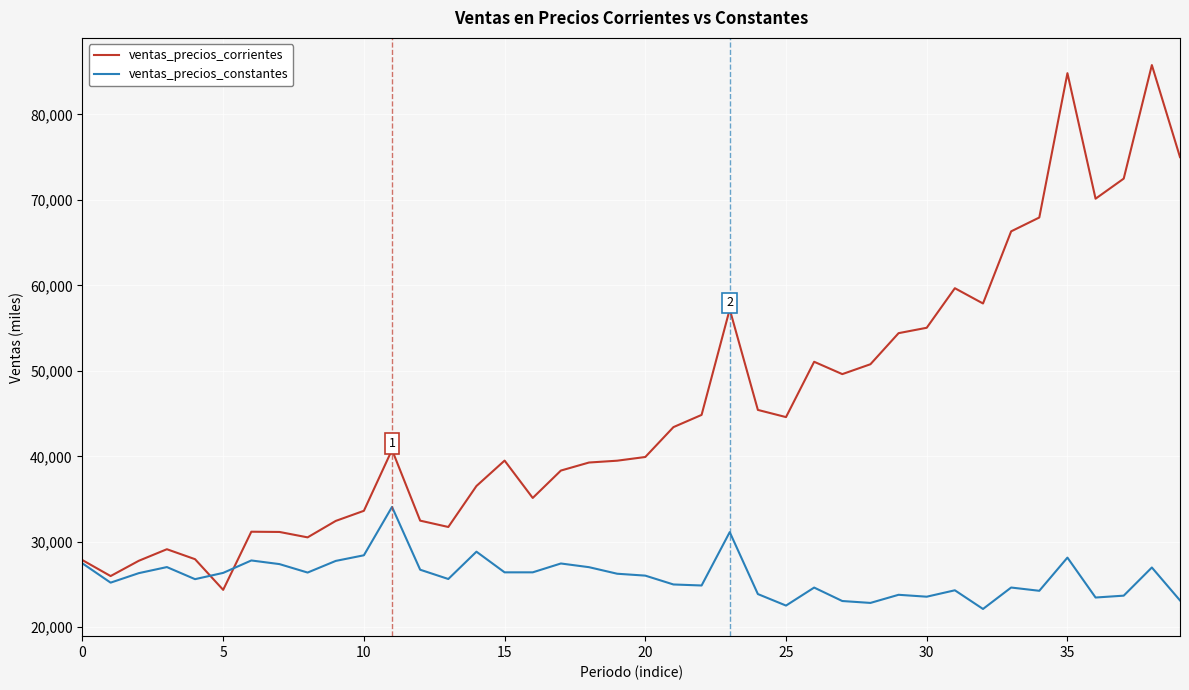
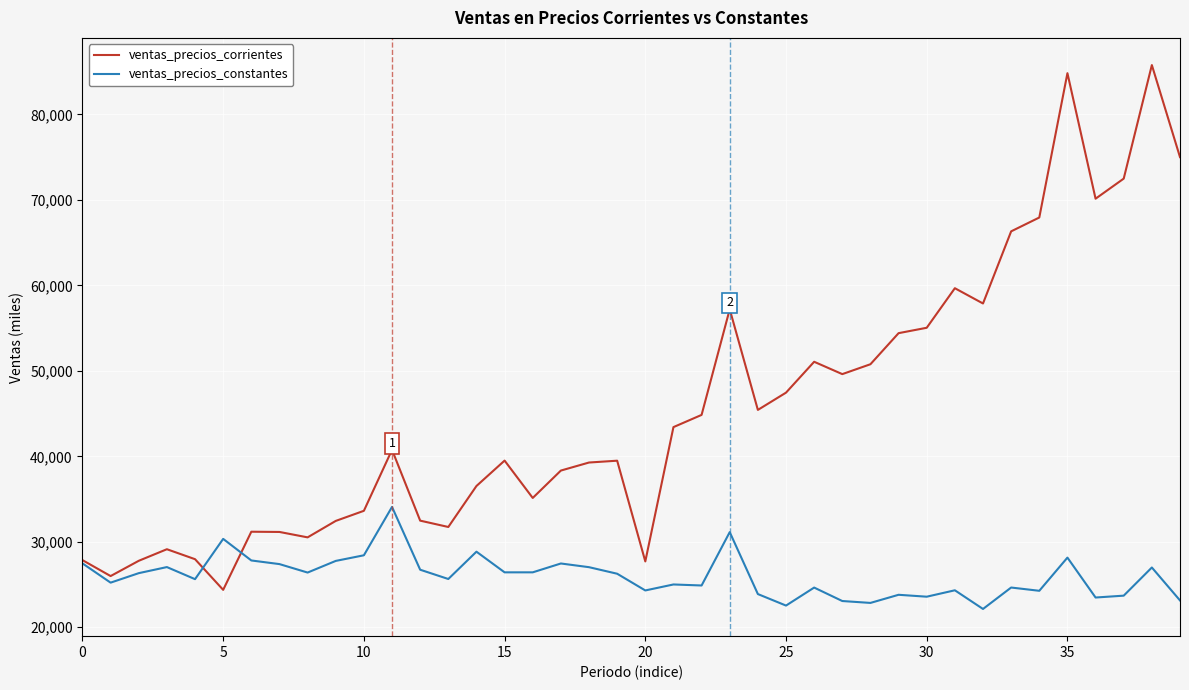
  {
    "ventas_precios_corrientes": {
      "0": "28,000",
      "5": "24,000",
      "10": "34,000",
      "15": "40,000",
-     "20": "40,000",
-     "25": "45,000",
+     "20": "28,000",
+     "25": "47,000",
      "30": "55,000",
      "35": "85,000"
    },
    "ventas_precios_constantes": {
      "0": "27,000",
-     "5": "26,000",
+     "5": "30,000",
      "10": "28,000",
      "15": "26,000",
-     "20": "26,000",
+     "20": "24,000",
      "25": "23,000",
      "30": "24,000",
      "35": "28,000"
    }
  }
